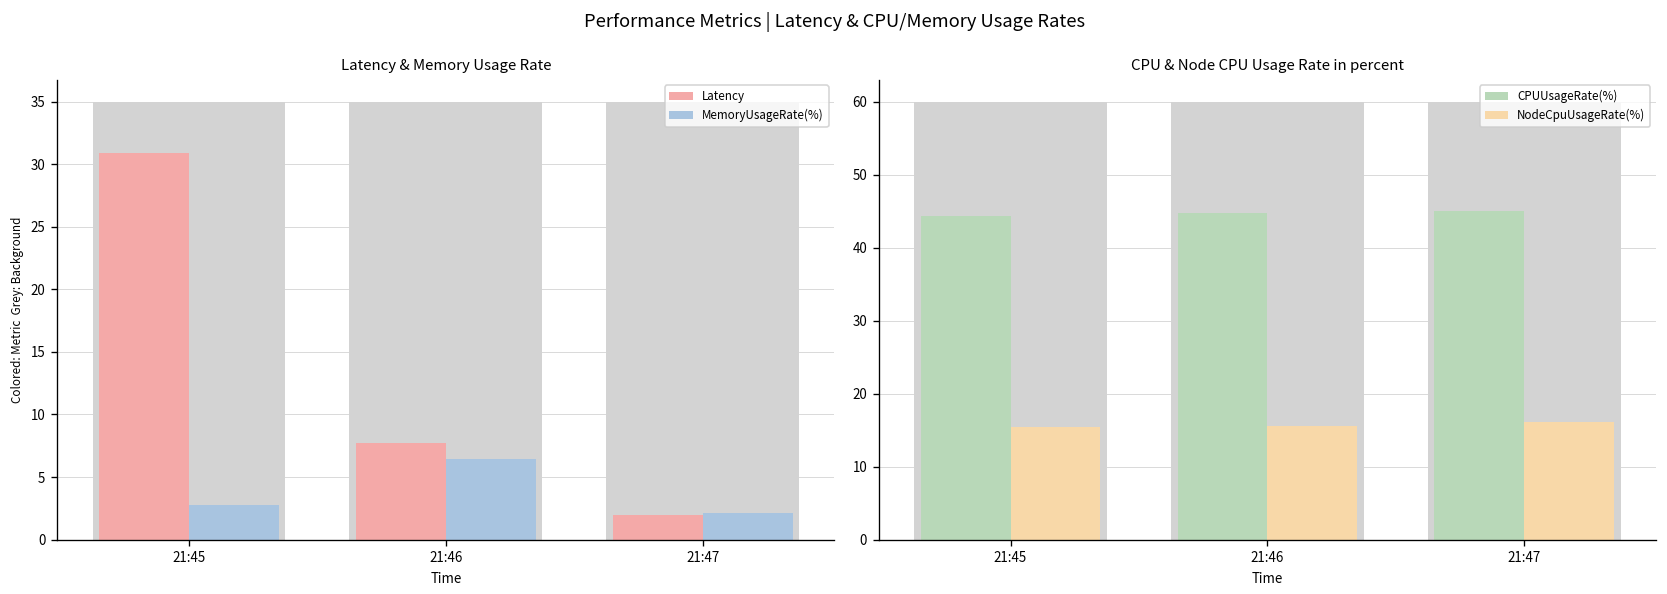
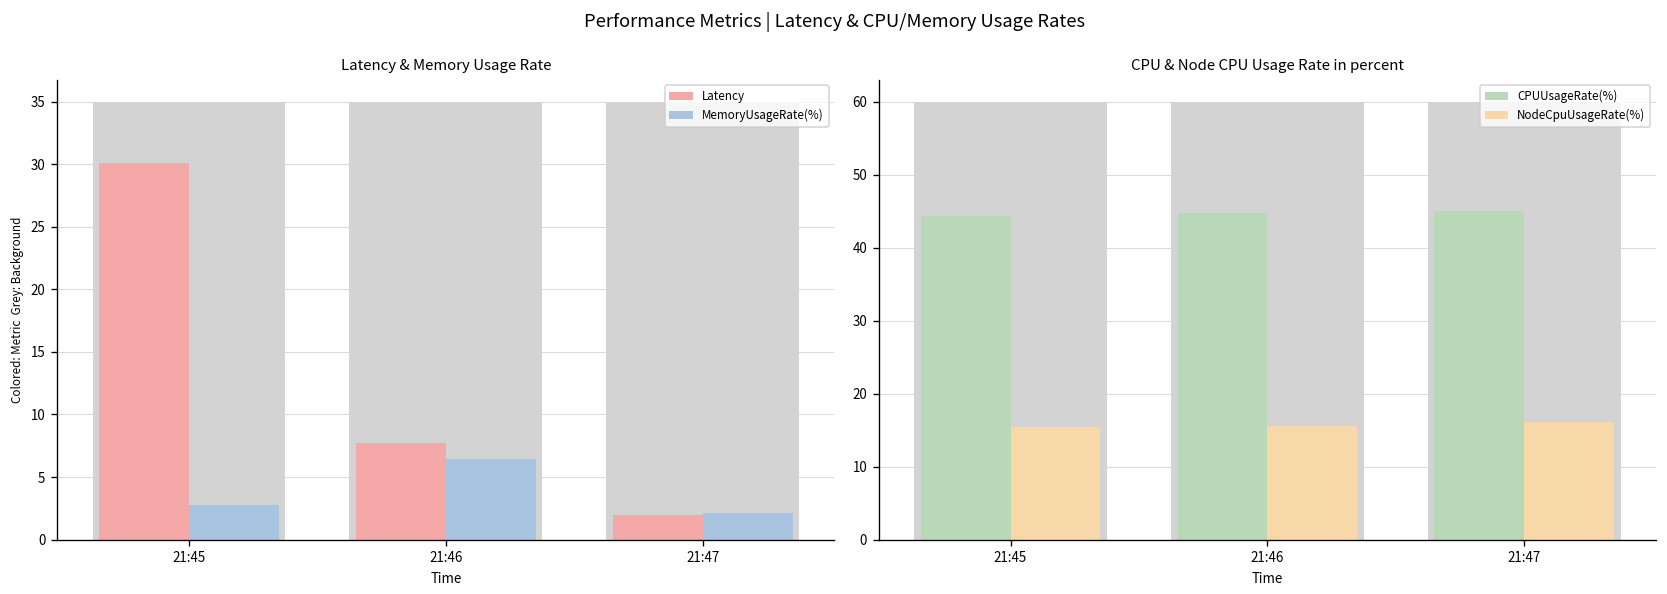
  {
    "Latency & Memory Usage Rate": {
      "Latency": {
-       "21:45": 30.9
+       "21:45": 30.1
      }
    }
  }
